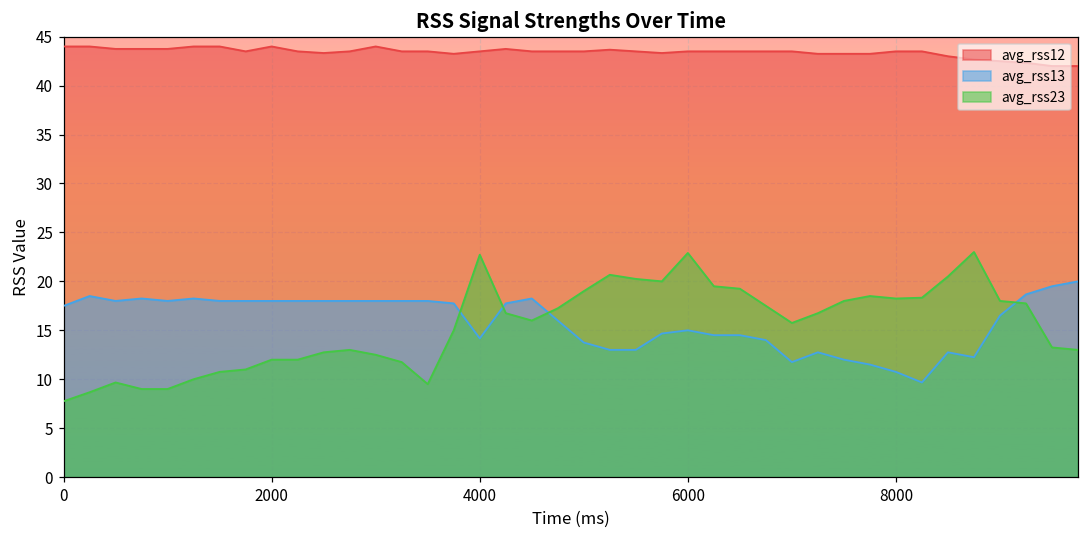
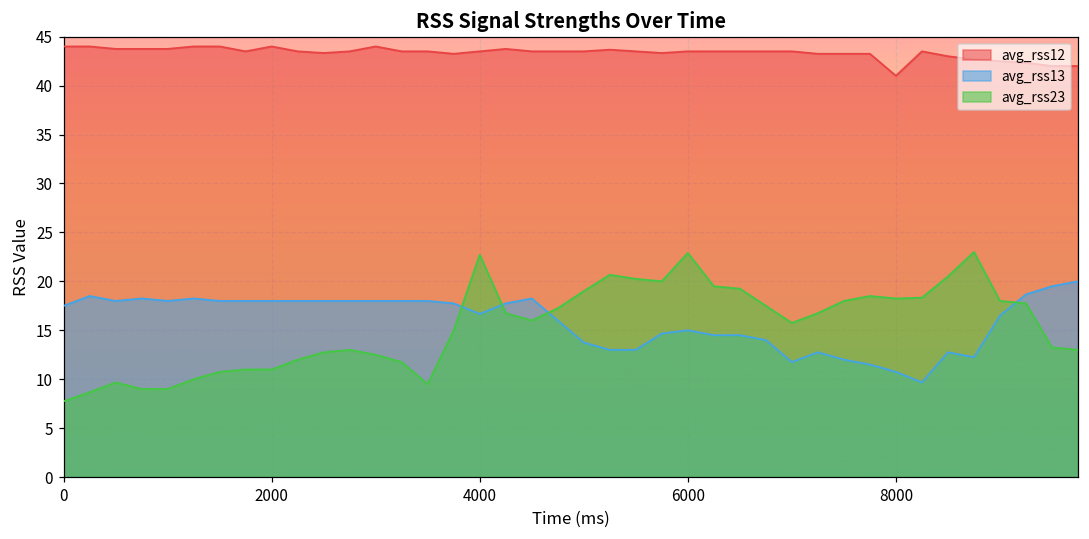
  {
    "avg_rss12": {
      "0": 44,
      "2000": 44,
      "4000": 44,
      "6000": 44,
-     "8000": 44
+     "8000": 41
    },
    "avg_rss13": {
      "0": 17,
      "2000": 18,
-     "4000": 14,
+     "4000": 17,
      "6000": 15,
      "8000": 11
    },
    "avg_rss23": {
      "0": 8,
-     "2000": 12,
+     "2000": 11,
      "4000": 23,
      "6000": 23,
      "8000": 18
    }
  }
